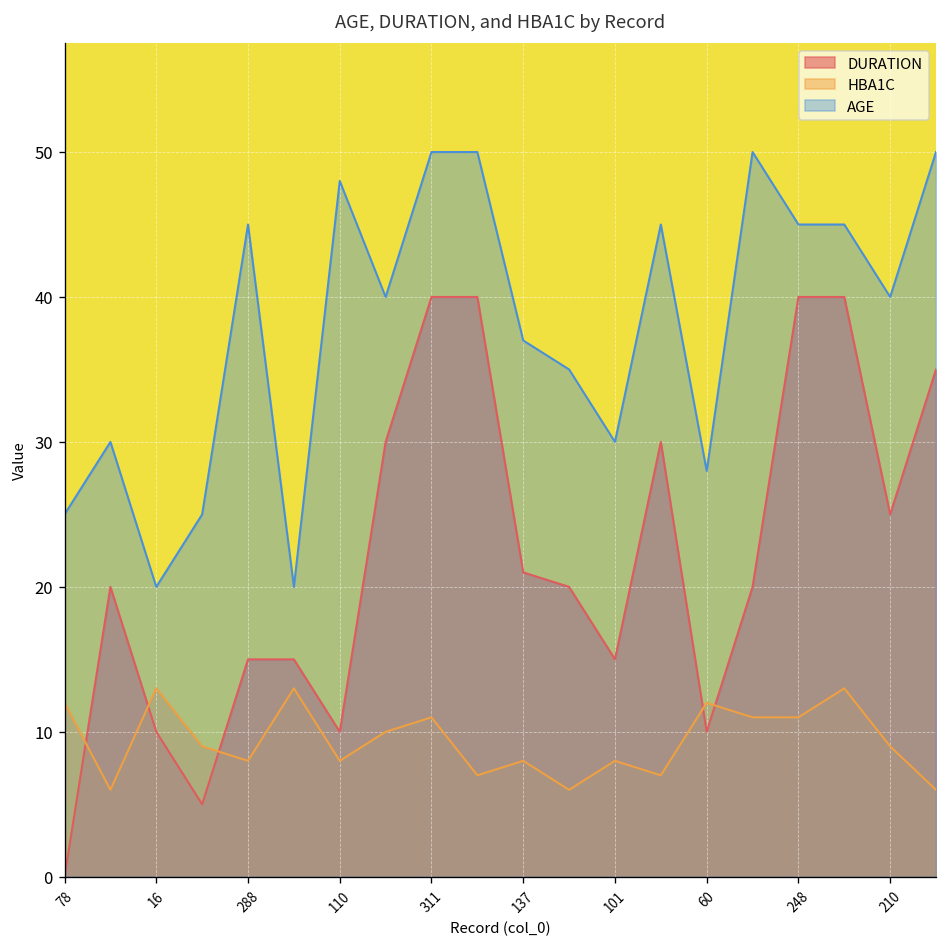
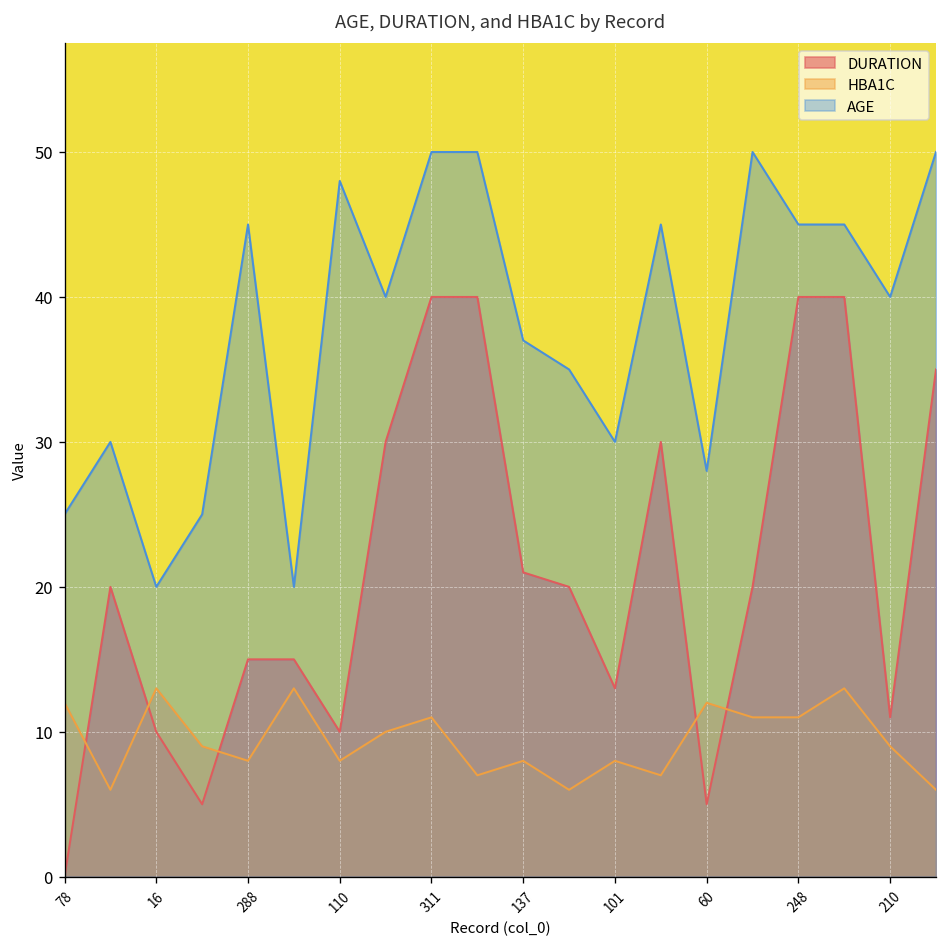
  {
    "DURATION": {
      "78": 0,
      "16": 10,
      "288": 15,
      "110": 10,
      "311": 40,
      "137": 21,
-     "101": 15,
-     "60": 10,
+     "101": 13,
+     "60": 5,
      "248": 40,
-     "210": 25
+     "210": 11
    },
    "HBA1C": {
      "78": 12,
      "16": 13,
      "288": 8,
      "110": 8,
      "311": 11,
      "137": 8,
      "101": 8,
      "60": 12,
      "248": 11,
      "210": 9
    },
    "AGE": {
      "78": 25,
      "16": 20,
      "288": 45,
      "110": 48,
      "311": 50,
      "137": 37,
      "101": 30,
      "60": 28,
      "248": 45,
      "210": 40
    }
  }
